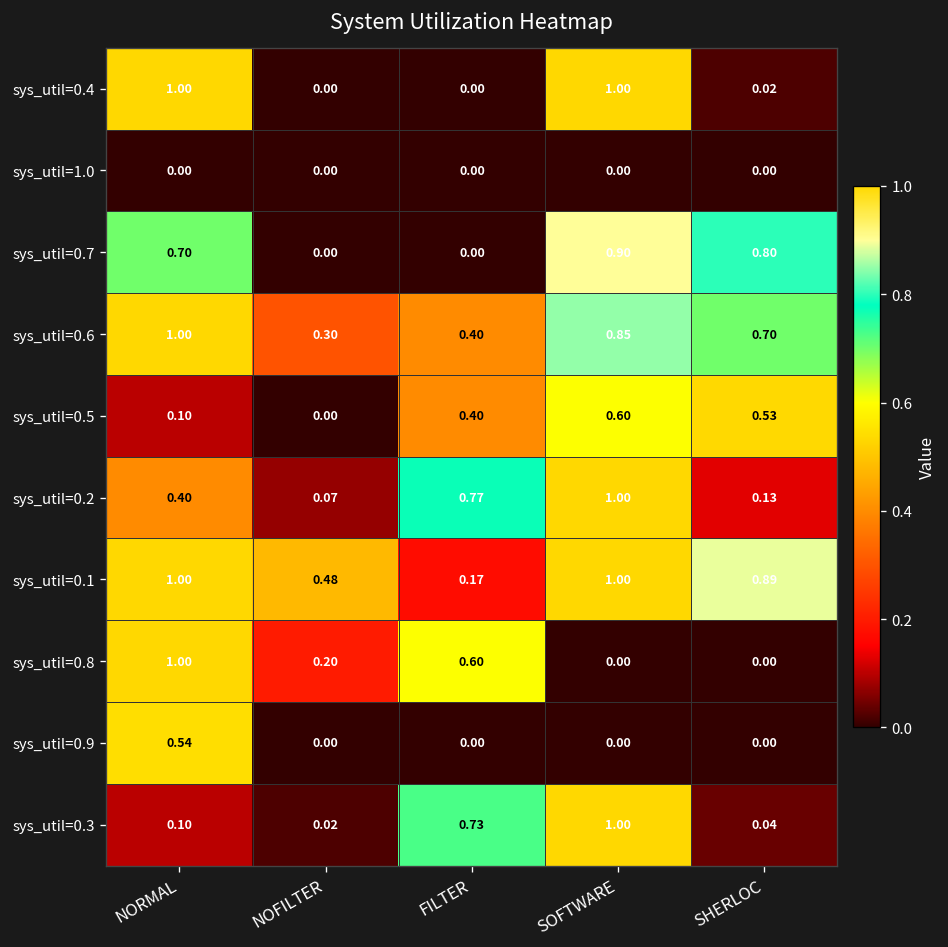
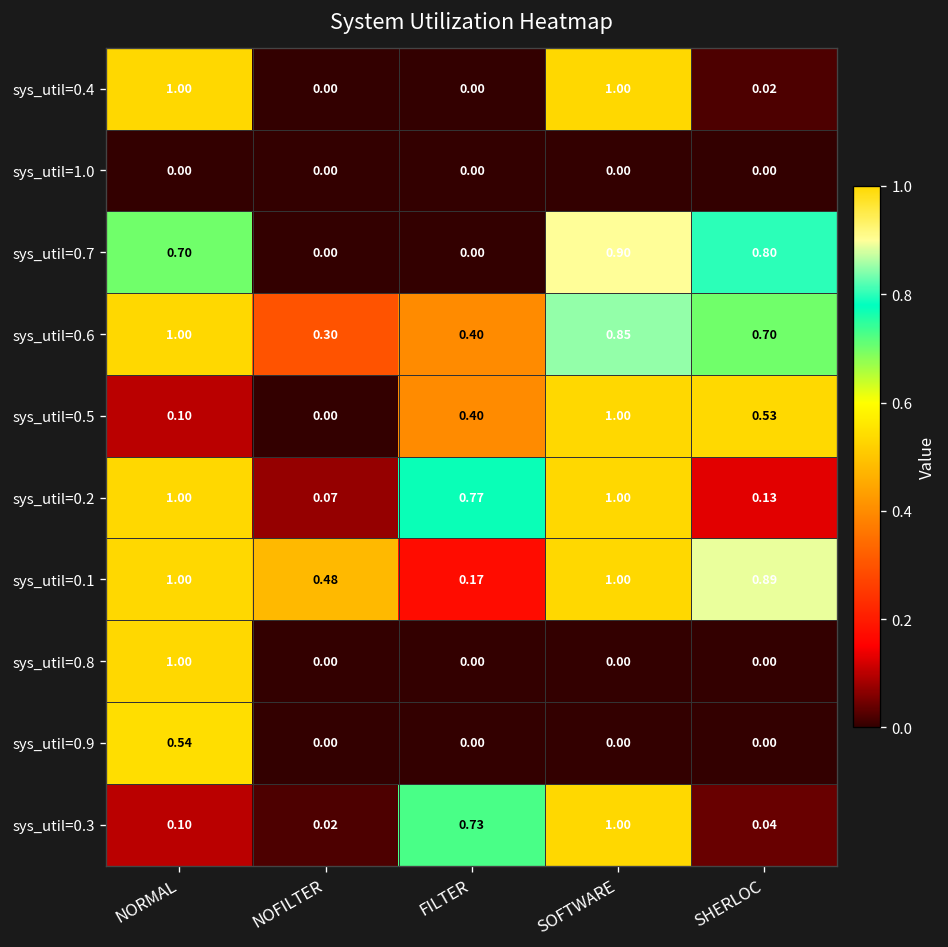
  {
    "sys_util=0.4": {
      "NORMAL": 1.00,
      "NOFILTER": 0.00,
      "FILTER": 0.00,
      "SOFTWARE": 1.00,
      "SHERLOC": 0.02
    },
    "sys_util=1.0": {
      "NORMAL": 0.00,
      "NOFILTER": 0.00,
      "FILTER": 0.00,
      "SOFTWARE": 0.00,
      "SHERLOC": 0.00
    },
    "sys_util=0.7": {
      "NORMAL": 0.70,
      "NOFILTER": 0.00,
      "FILTER": 0.00,
      "SOFTWARE": 0.90,
      "SHERLOC": 0.80
    },
    "sys_util=0.6": {
      "NORMAL": 1.00,
      "NOFILTER": 0.30,
      "FILTER": 0.40,
      "SOFTWARE": 0.85,
      "SHERLOC": 0.70
    },
    "sys_util=0.5": {
      "NORMAL": 0.10,
      "NOFILTER": 0.00,
      "FILTER": 0.40,
-     "SOFTWARE": 0.60,
+     "SOFTWARE": 1.00,
      "SHERLOC": 0.53
    },
    "sys_util=0.2": {
-     "NORMAL": 0.40,
+     "NORMAL": 1.00,
      "NOFILTER": 0.07,
      "FILTER": 0.77,
      "SOFTWARE": 1.00,
      "SHERLOC": 0.13
    },
    "sys_util=0.1": {
      "NORMAL": 1.00,
      "NOFILTER": 0.48,
      "FILTER": 0.17,
      "SOFTWARE": 1.00,
      "SHERLOC": 0.89
    },
    "sys_util=0.8": {
      "NORMAL": 1.00,
-     "NOFILTER": 0.20,
-     "FILTER": 0.60,
+     "NOFILTER": 0.00,
+     "FILTER": 0.00,
      "SOFTWARE": 0.00,
      "SHERLOC": 0.00
    },
    "sys_util=0.9": {
      "NORMAL": 0.54,
      "NOFILTER": 0.00,
      "FILTER": 0.00,
      "SOFTWARE": 0.00,
      "SHERLOC": 0.00
    },
    "sys_util=0.3": {
      "NORMAL": 0.10,
      "NOFILTER": 0.02,
      "FILTER": 0.73,
      "SOFTWARE": 1.00,
      "SHERLOC": 0.04
    }
  }
